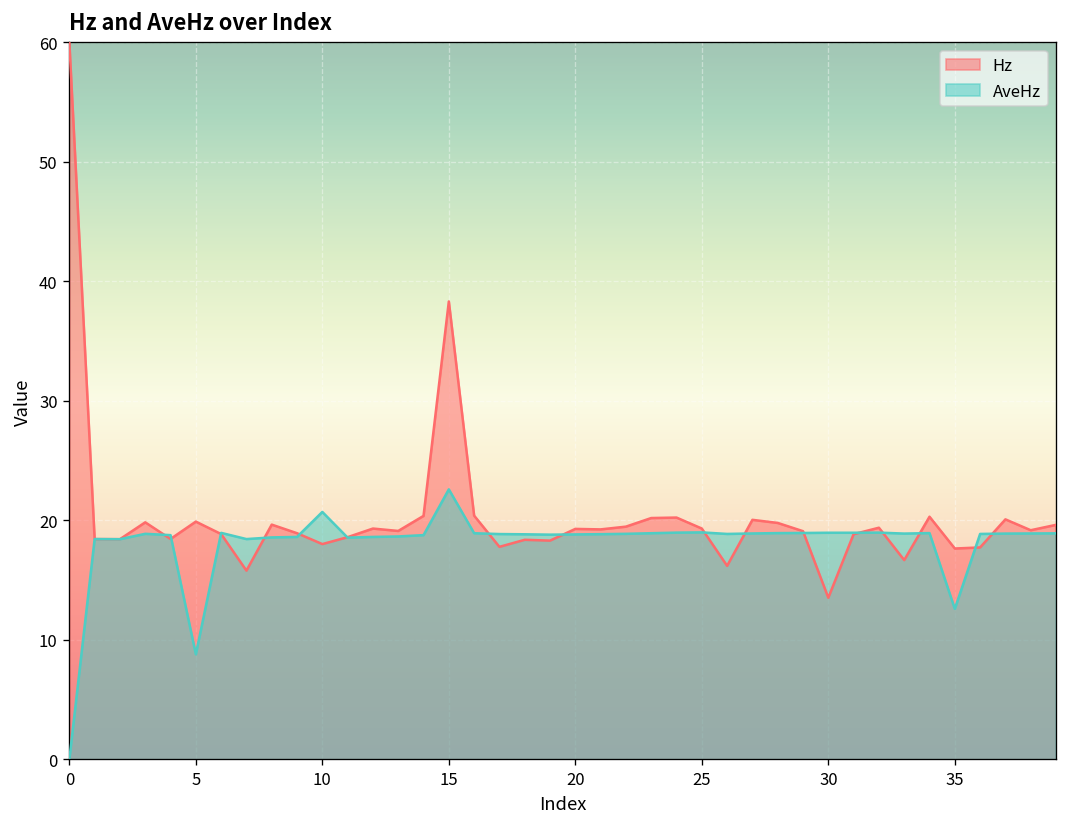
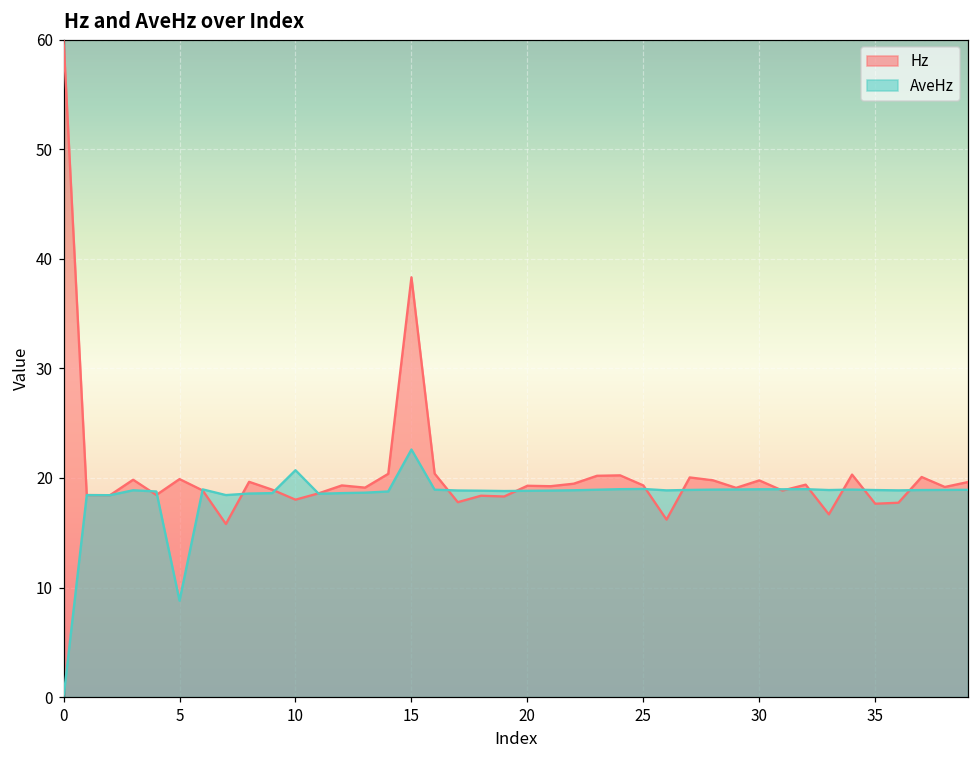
  {
    "Hz": {
      "0": 60,
      "5": 20,
      "10": 18,
      "15": 38,
      "20": 19,
      "25": 19,
-     "30": 14,
+     "30": 20,
      "35": 18
    },
    "AveHz": {
      "0": 0,
      "5": 9,
      "10": 21,
      "15": 23,
      "20": 19,
      "25": 19,
      "30": 19,
-     "35": 13
+     "35": 19
    }
  }
